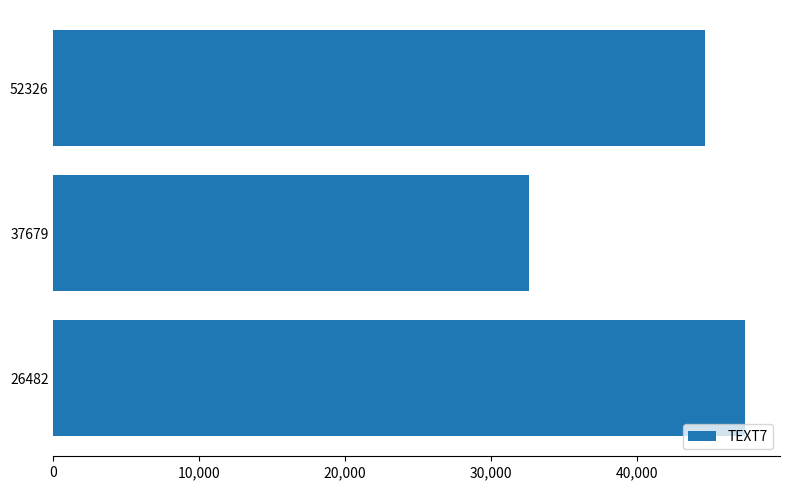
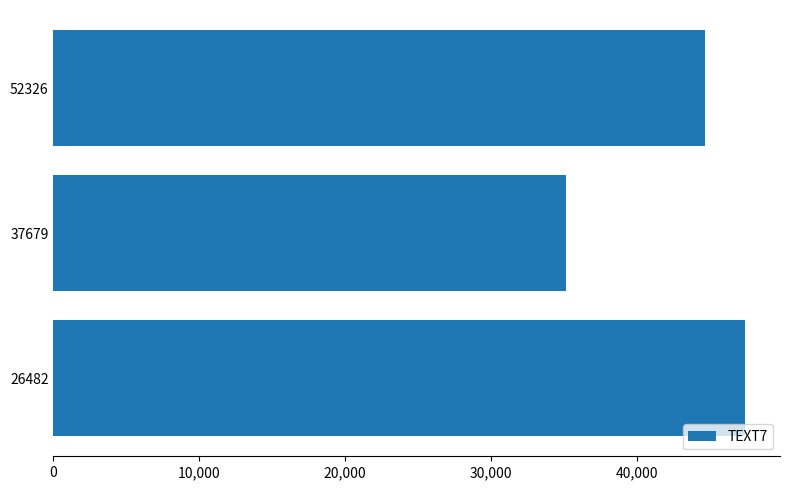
  {
    "52326": "44,700",
-   "37679": "32,600",
+   "37679": "35,200",
    "26482": "47,400"
  }
